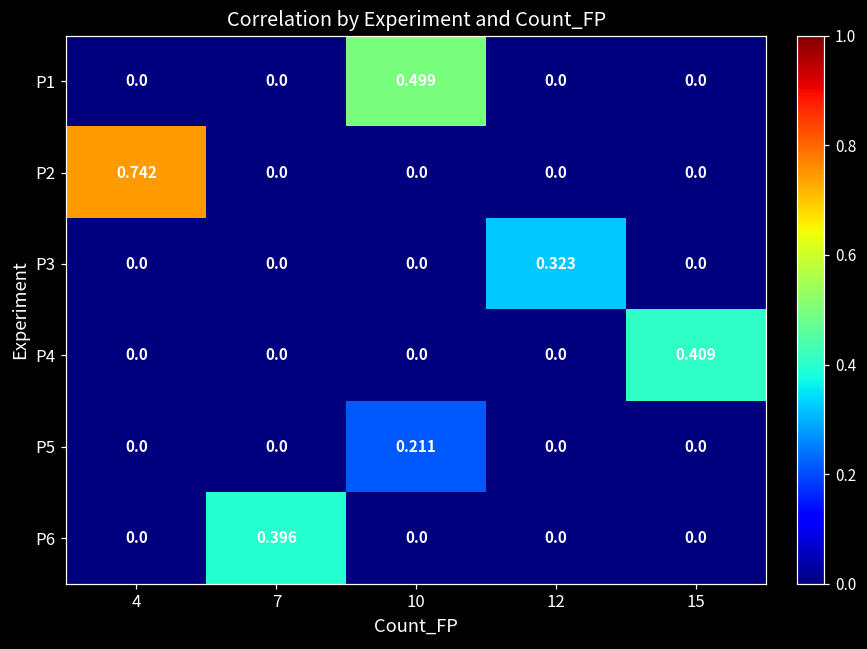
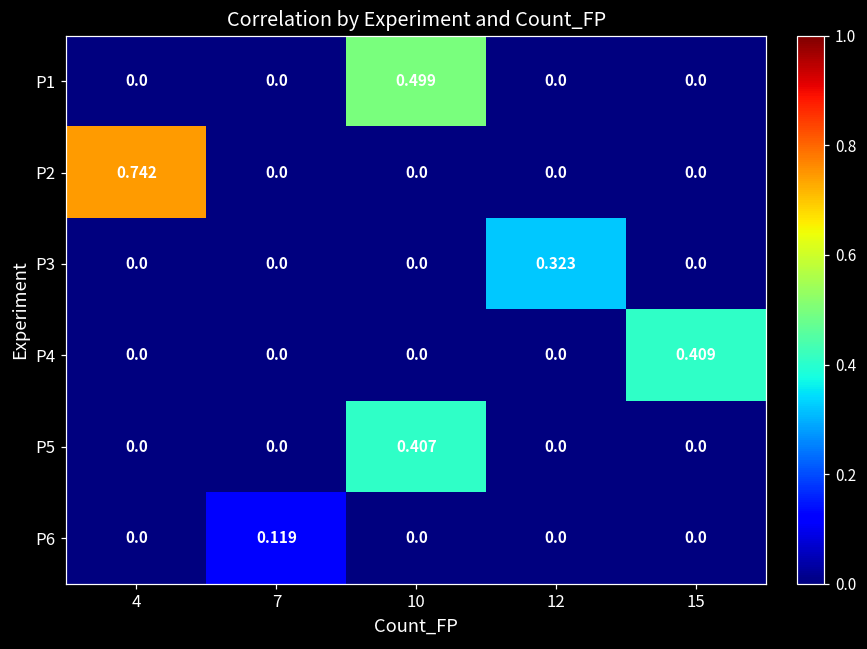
  {
    "P1": {
      "4": 0.0,
      "7": 0.0,
      "10": 0.499,
      "12": 0.0,
      "15": 0.0
    },
    "P2": {
      "4": 0.742,
      "7": 0.0,
      "10": 0.0,
      "12": 0.0,
      "15": 0.0
    },
    "P3": {
      "4": 0.0,
      "7": 0.0,
      "10": 0.0,
      "12": 0.323,
      "15": 0.0
    },
    "P4": {
      "4": 0.0,
      "7": 0.0,
      "10": 0.0,
      "12": 0.0,
      "15": 0.409
    },
    "P5": {
      "4": 0.0,
      "7": 0.0,
-     "10": 0.211,
+     "10": 0.407,
      "12": 0.0,
      "15": 0.0
    },
    "P6": {
      "4": 0.0,
-     "7": 0.396,
+     "7": 0.119,
      "10": 0.0,
      "12": 0.0,
      "15": 0.0
    }
  }
